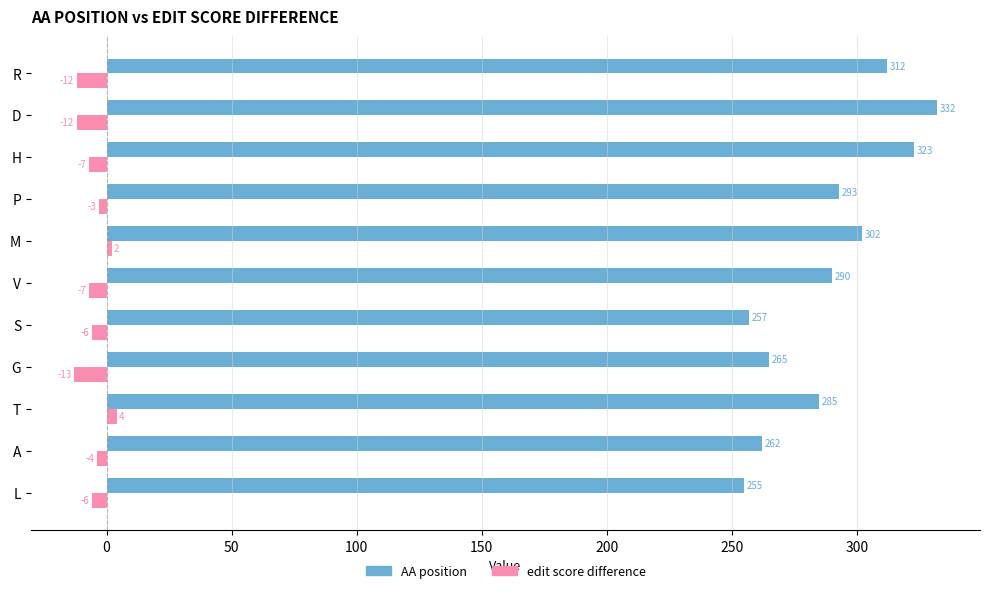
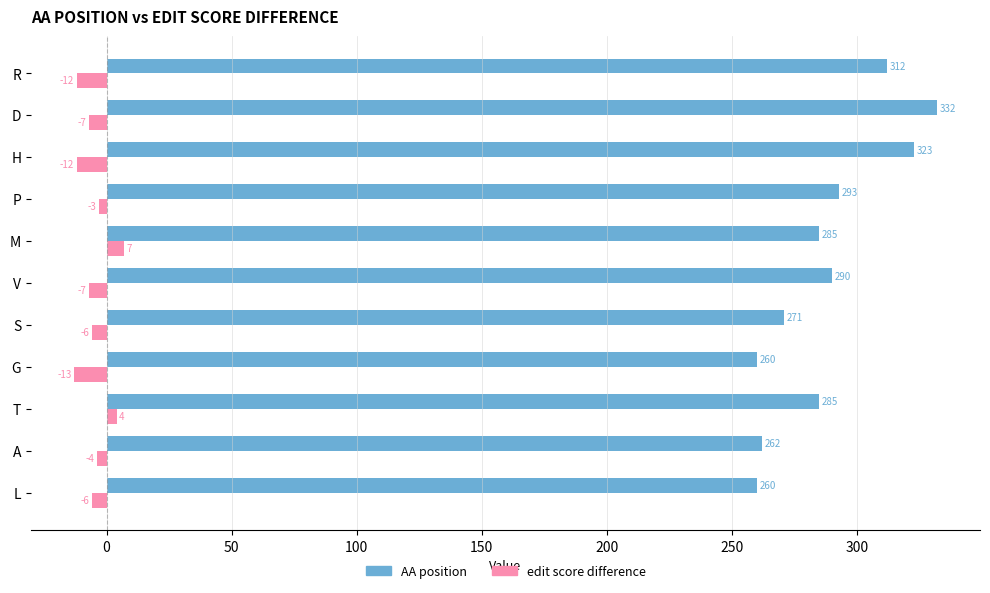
  {
    "AA position": {
      "R": 312,
      "D": 332,
      "H": 323,
      "P": 293,
-     "M": 302,
+     "M": 285,
      "V": 290,
-     "S": 257,
-     "G": 265,
+     "S": 271,
+     "G": 260,
      "T": 285,
      "A": 262,
-     "L": 255
+     "L": 260
    },
    "edit score difference": {
      "R": -12,
-     "D": -12,
-     "H": -7,
+     "D": -7,
+     "H": -12,
      "P": -3,
-     "M": 2,
+     "M": 7,
      "V": -7,
      "S": -6,
      "G": -13,
      "T": 4,
      "A": -4,
      "L": -6
    }
  }
